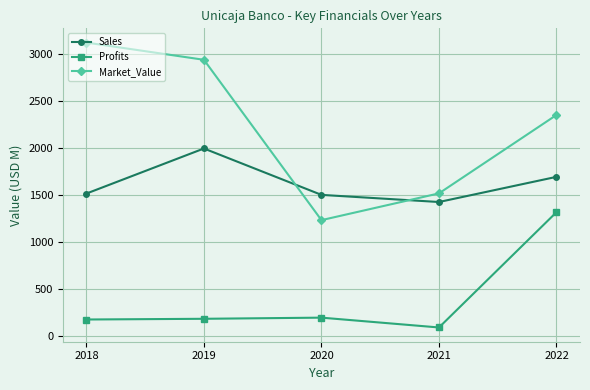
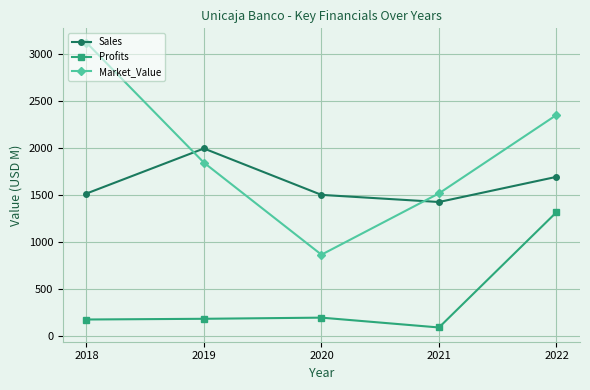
  {
    "Market_Value": {
-     "2019": 2900,
-     "2020": 1200,
+     "2019": 1800,
+     "2020": 900,
      "2021": 1500,
      "2022": 2400
    }
  }
